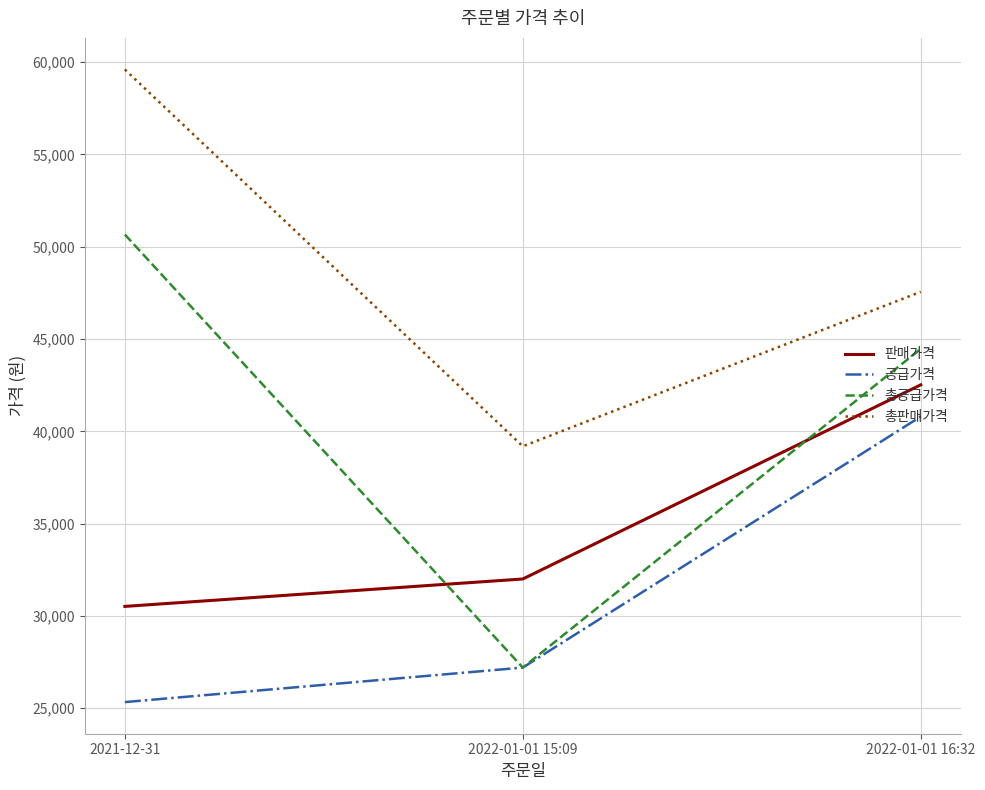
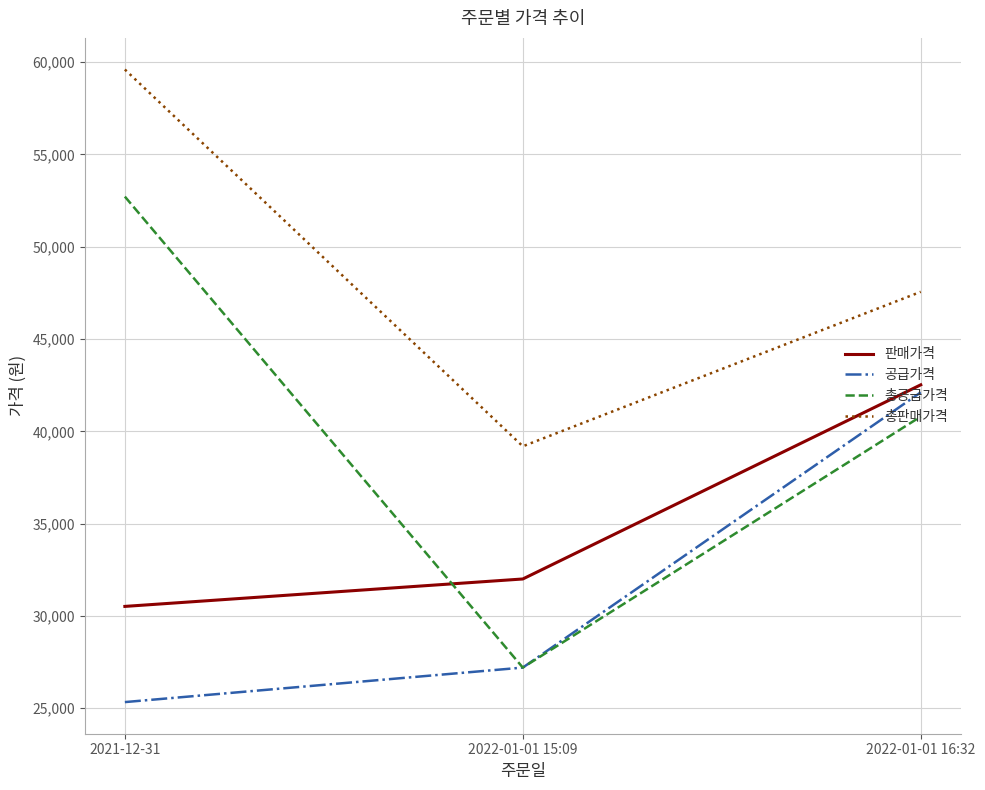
  {
    "판매가격": {
      "2021-12-31": "30,500",
      "2022-01-01 15:09": "32,000",
      "2022-01-01 16:32": "42,500"
    },
    "공급가격": {
      "2021-12-31": "25,300",
-     "2022-01-01 16:32": "40,800"
+     "2022-01-01 16:32": "42,100"
    },
    "총공급가격": {
-     "2021-12-31": "50,700",
-     "2022-01-01 16:32": "44,500"
+     "2021-12-31": "52,700",
+     "2022-01-01 16:32": "40,800"
    },
    "총판매가격": {
      "2021-12-31": "59,600",
      "2022-01-01 15:09": "39,200",
      "2022-01-01 16:32": "47,600"
    }
  }
